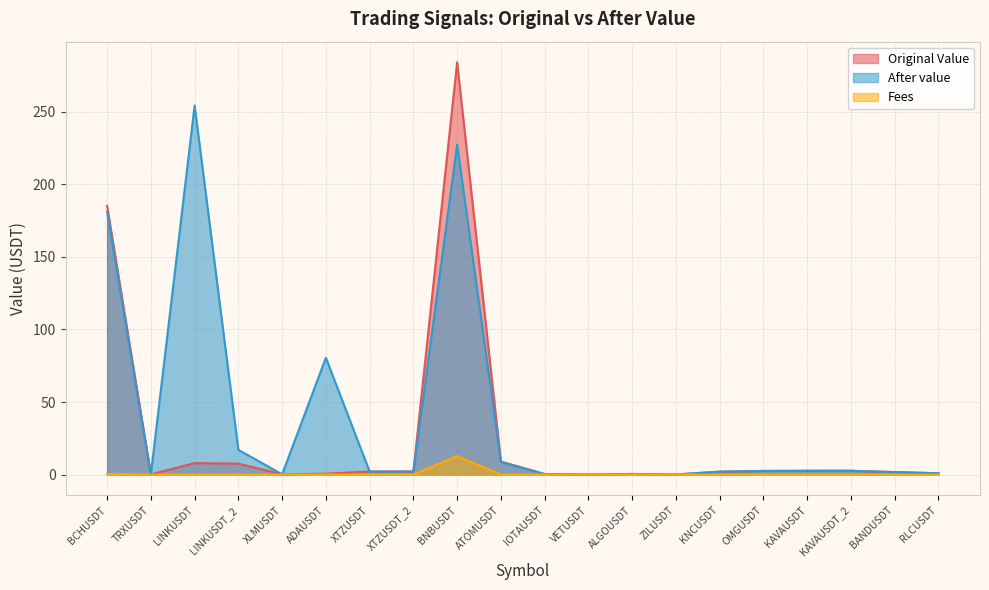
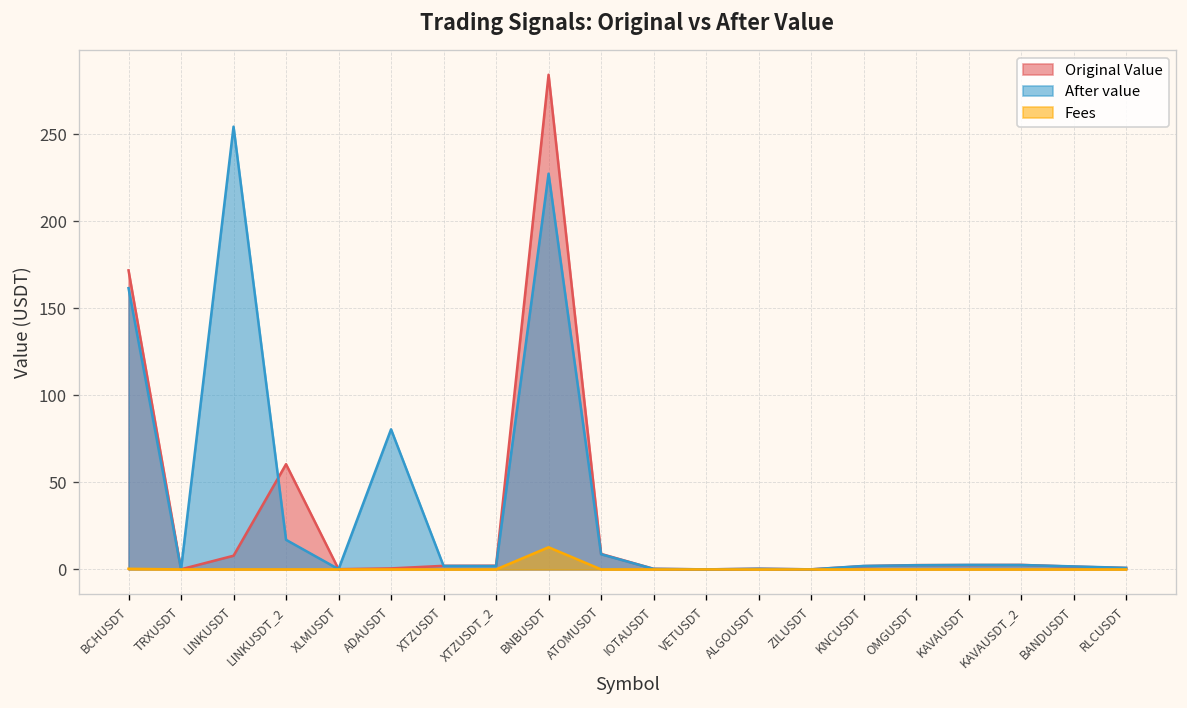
  {
    "Original Value": {
-     "BCHUSDT": 185,
+     "BCHUSDT": 172,
      "LINKUSDT": 8,
-     "LINKUSDT_2": 8,
+     "LINKUSDT_2": 60,
      "BNBUSDT": 284
    },
    "After value": {
-     "BCHUSDT": 181,
+     "BCHUSDT": 162,
      "LINKUSDT": 254,
      "LINKUSDT_2": 17,
      "ADAUSDT": 81,
      "BNBUSDT": 227
    },
    "Fees": {
      "BCHUSDT": 0,
      "LINKUSDT": 0,
      "LINKUSDT_2": 0,
      "XTZUSDT": 0,
      "XTZUSDT_2": 0,
      "BNBUSDT": 13,
      "ATOMUSDT": 0,
      "KNCUSDT": 0,
      "OMGUSDT": 0,
      "KAVAUSDT": 0,
      "KAVAUSDT_2": 0
    }
  }
